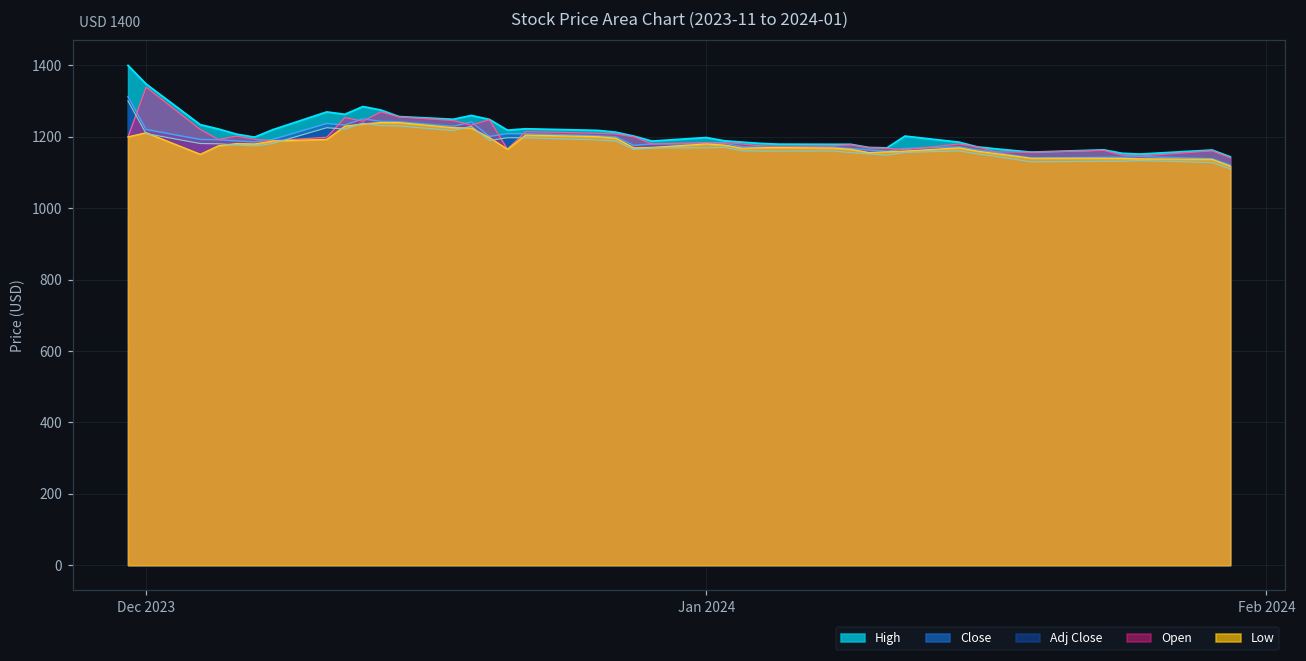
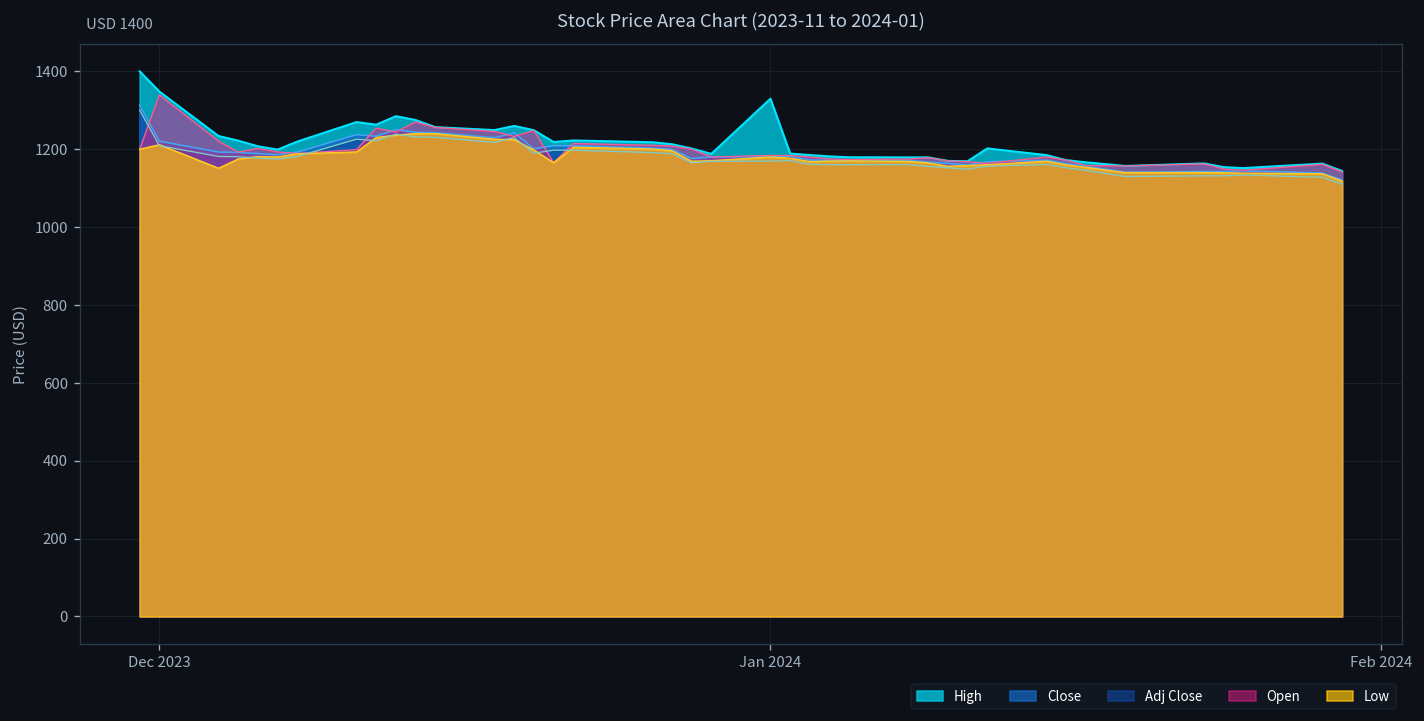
  {
    "High": {
      "Dec 2023": 1350,
-     "Jan 2024": 1200
+     "Jan 2024": 1330
    },
    "Open": {
      "Dec 2023": 1340
    }
  }
